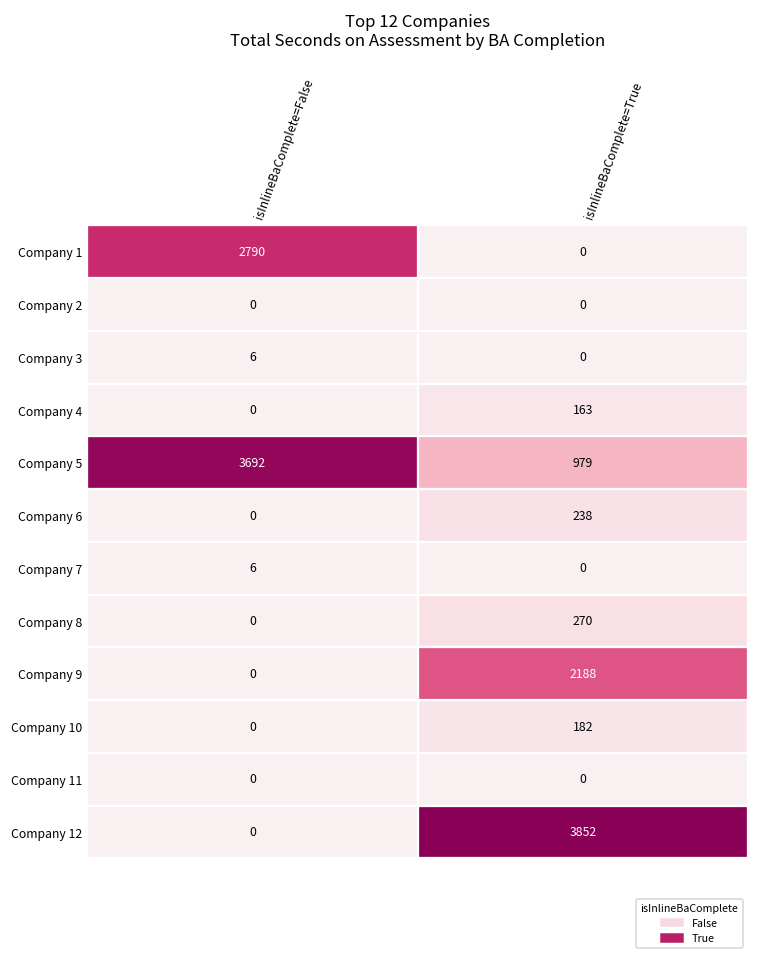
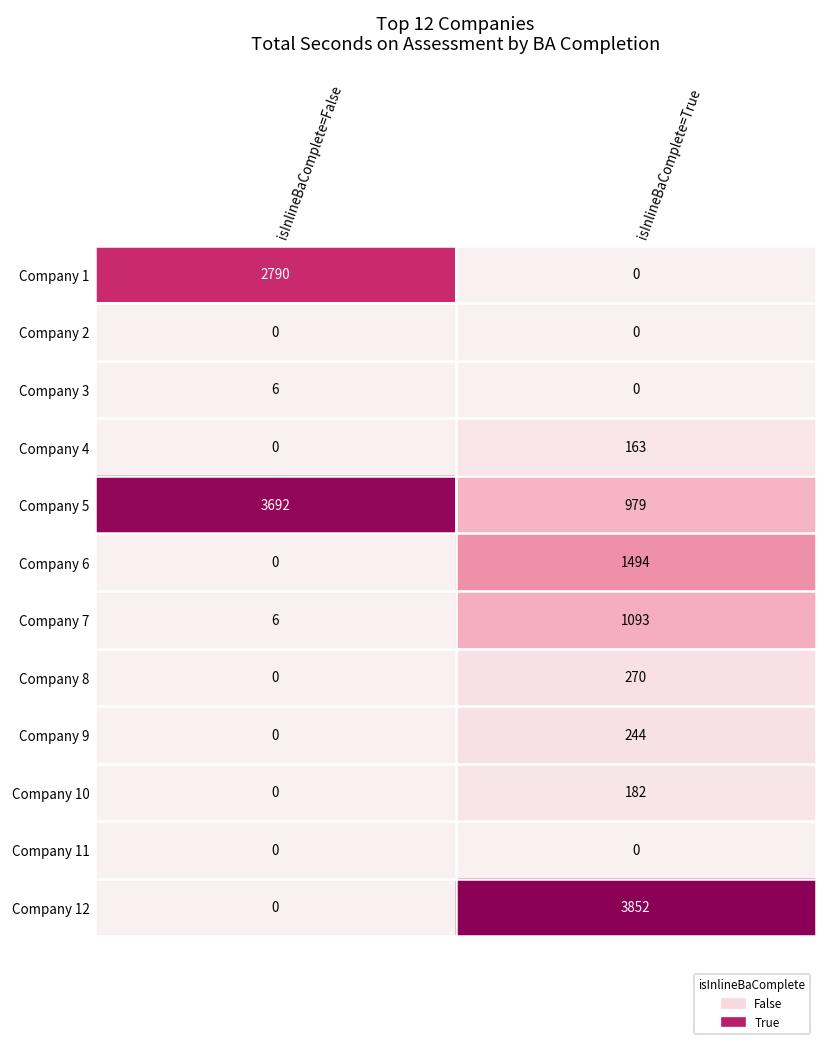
  {
    "Company 1": {
      "isInlineBaComplete=False": 2790,
      "isInlineBaComplete=True": 0
    },
    "Company 2": {
      "isInlineBaComplete=False": 0,
      "isInlineBaComplete=True": 0
    },
    "Company 3": {
      "isInlineBaComplete=False": 6,
      "isInlineBaComplete=True": 0
    },
    "Company 4": {
      "isInlineBaComplete=False": 0,
      "isInlineBaComplete=True": 163
    },
    "Company 5": {
      "isInlineBaComplete=False": 3692,
      "isInlineBaComplete=True": 979
    },
    "Company 6": {
      "isInlineBaComplete=False": 0,
-     "isInlineBaComplete=True": 238
+     "isInlineBaComplete=True": 1494
    },
    "Company 7": {
      "isInlineBaComplete=False": 6,
-     "isInlineBaComplete=True": 0
+     "isInlineBaComplete=True": 1093
    },
    "Company 8": {
      "isInlineBaComplete=False": 0,
      "isInlineBaComplete=True": 270
    },
    "Company 9": {
      "isInlineBaComplete=False": 0,
-     "isInlineBaComplete=True": 2188
+     "isInlineBaComplete=True": 244
    },
    "Company 10": {
      "isInlineBaComplete=False": 0,
      "isInlineBaComplete=True": 182
    },
    "Company 11": {
      "isInlineBaComplete=False": 0,
      "isInlineBaComplete=True": 0
    },
    "Company 12": {
      "isInlineBaComplete=False": 0,
      "isInlineBaComplete=True": 3852
    }
  }
